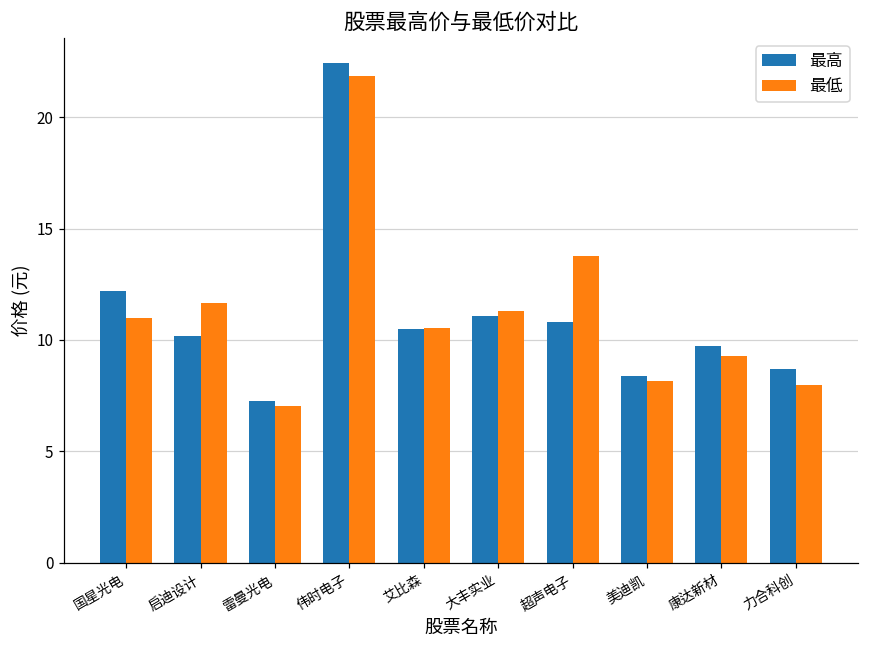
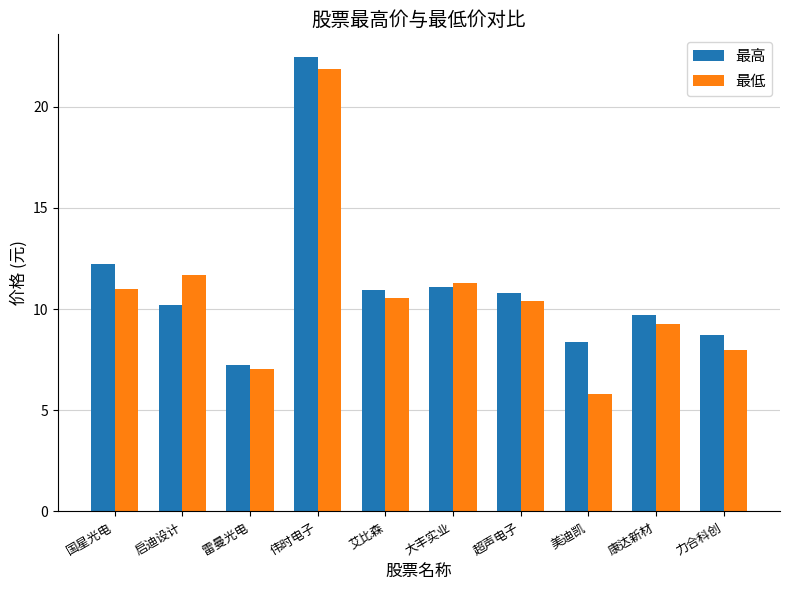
  {
    "最高": {
      "国星光电": 12.2,
      "启迪设计": 10.2,
      "雷曼光电": 7.3,
      "伟时电子": 22.5,
-     "艾比森": 10.5,
+     "艾比森": 10.9,
      "大丰实业": 11.1,
      "超声电子": 10.8,
      "美迪凯": 8.4,
      "康达新材": 9.7,
      "力合科创": 8.7
    },
    "最低": {
      "国星光电": 11.0,
      "启迪设计": 11.7,
      "雷曼光电": 7.0,
      "伟时电子": 21.8,
      "艾比森": 10.5,
      "大丰实业": 11.3,
-     "超声电子": 13.8,
-     "美迪凯": 8.1,
+     "超声电子": 10.4,
+     "美迪凯": 5.8,
      "康达新材": 9.3,
      "力合科创": 8.0
    }
  }
